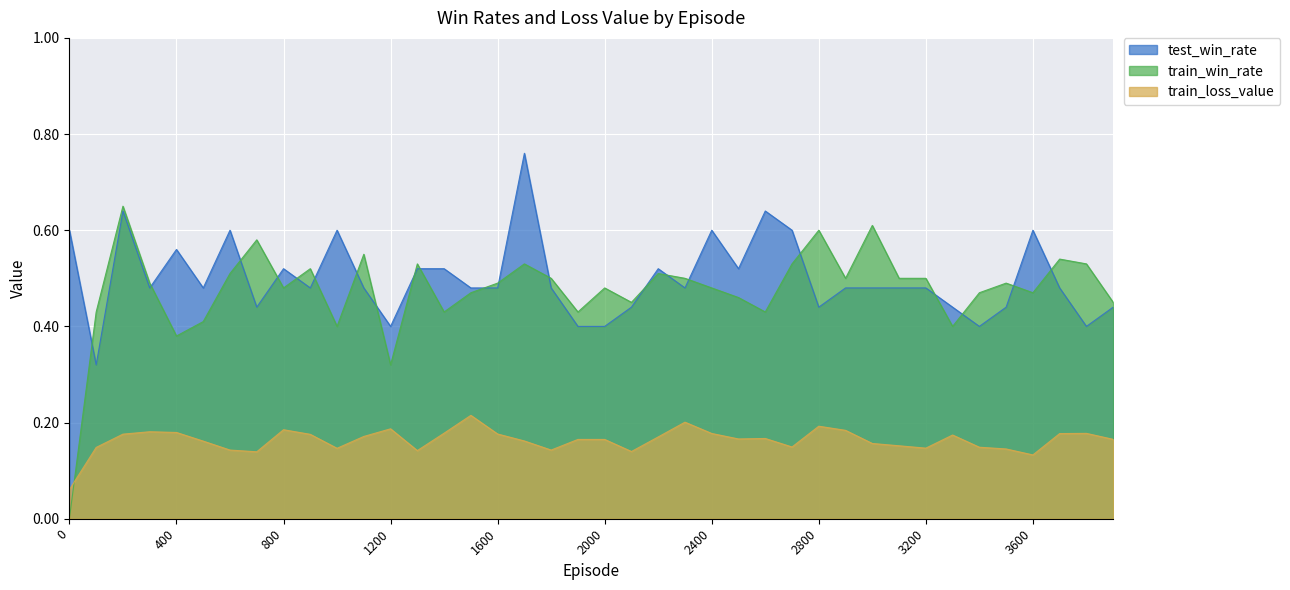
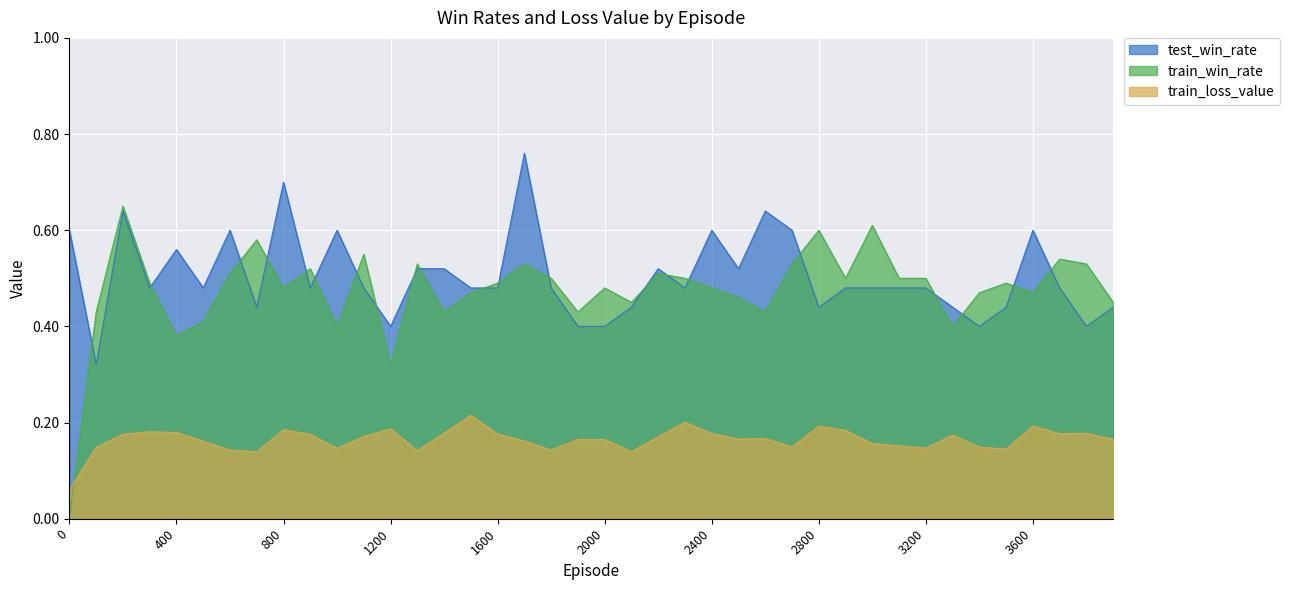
  {
    "test_win_rate": {
      "0": 0.60,
      "400": 0.56,
-     "800": 0.52,
+     "800": 0.70,
      "1200": 0.40,
      "1600": 0.48,
      "2000": 0.40,
      "2400": 0.60,
      "2800": 0.44,
      "3200": 0.48,
      "3600": 0.60
    },
    "train_win_rate": {
      "0": 0.00,
      "400": 0.38,
      "800": 0.48,
      "1200": 0.32,
      "1600": 0.49,
      "2000": 0.48,
      "2400": 0.48,
      "2800": 0.60,
      "3200": 0.50,
      "3600": 0.47
    },
    "train_loss_value": {
      "0": 0.06,
      "400": 0.18,
      "800": 0.19,
      "1200": 0.19,
      "1600": 0.18,
      "2000": 0.16,
      "2400": 0.18,
      "2800": 0.19,
      "3200": 0.15,
-     "3600": 0.13
+     "3600": 0.19
    }
  }
